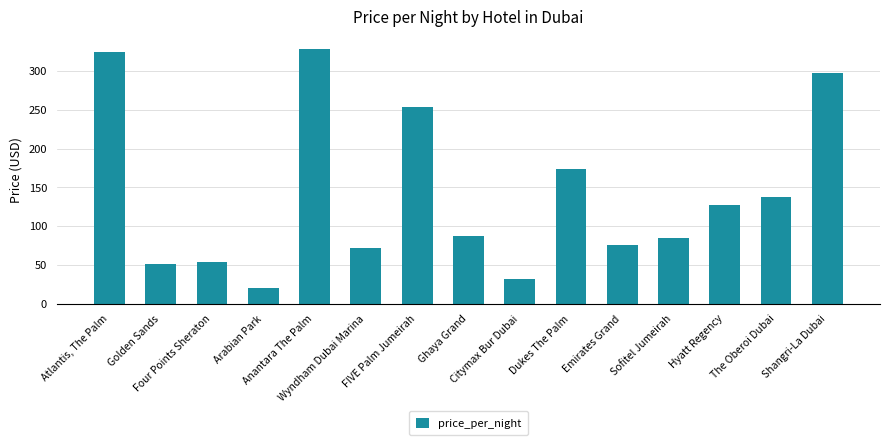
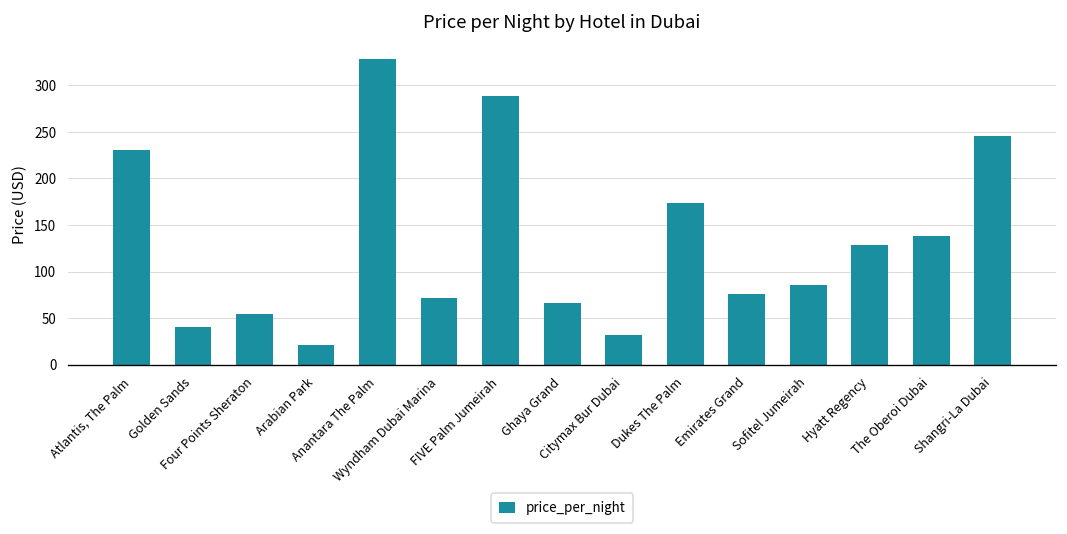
  {
-   "Atlantis, The Palm": 320,
-   "Golden Sands": 50,
+   "Atlantis, The Palm": 230,
+   "Golden Sands": 40,
    "Four Points Sheraton": 50,
    "Arabian Park": 20,
    "Anantara The Palm": 330,
    "Wyndham Dubai Marina": 70,
-   "FIVE Palm Jumeirah": 250,
-   "Ghaya Grand": 90,
+   "FIVE Palm Jumeirah": 290,
+   "Ghaya Grand": 70,
    "Citymax Bur Dubai": 30,
    "Dukes The Palm": 170,
    "Emirates Grand": 80,
    "Sofitel Jumeirah": 90,
    "Hyatt Regency": 130,
    "The Oberoi Dubai": 140,
-   "Shangri-La Dubai": 300
+   "Shangri-La Dubai": 250
  }
